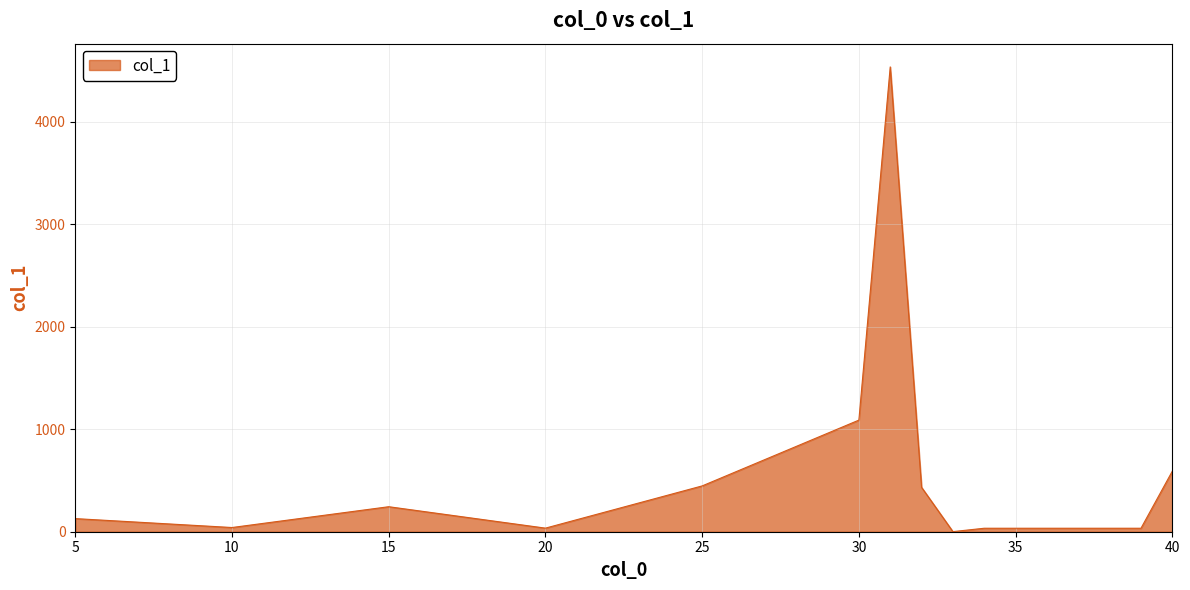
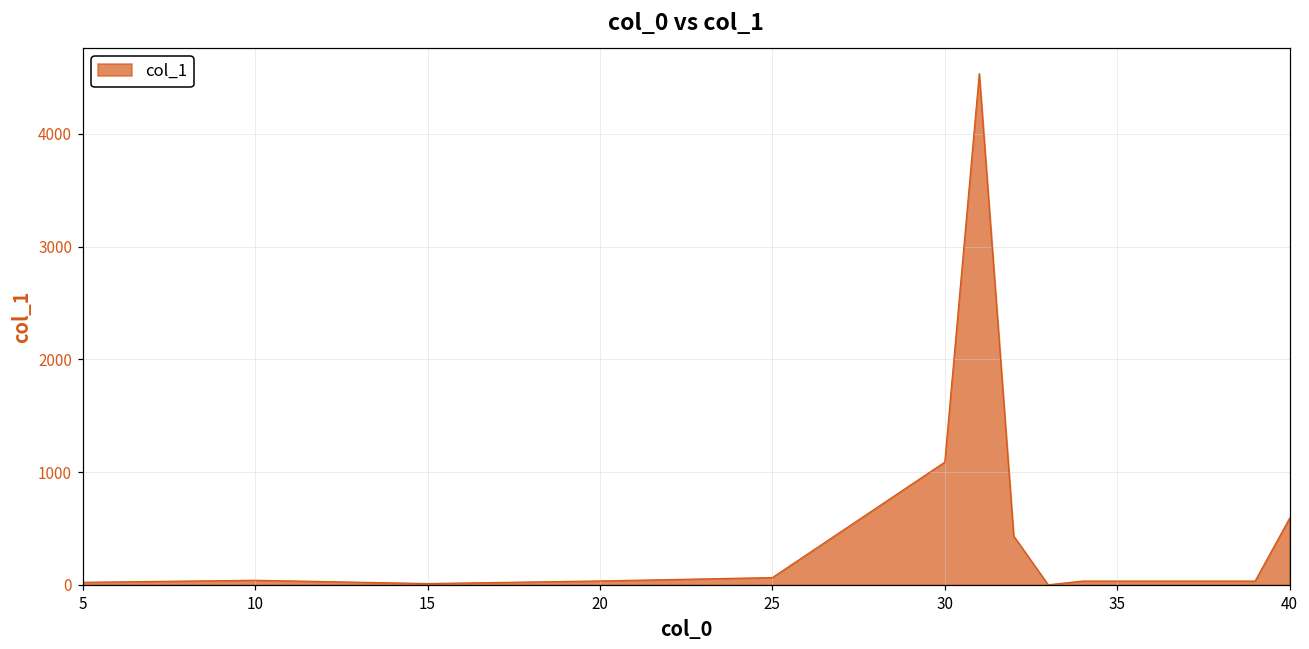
  {
-   "5": 130,
+   "5": 20,
    "10": 40,
-   "15": 240,
+   "15": 10,
    "20": 40,
-   "25": 450,
+   "25": 70,
    "30": 1090,
    "35": 30,
    "40": 590
  }
